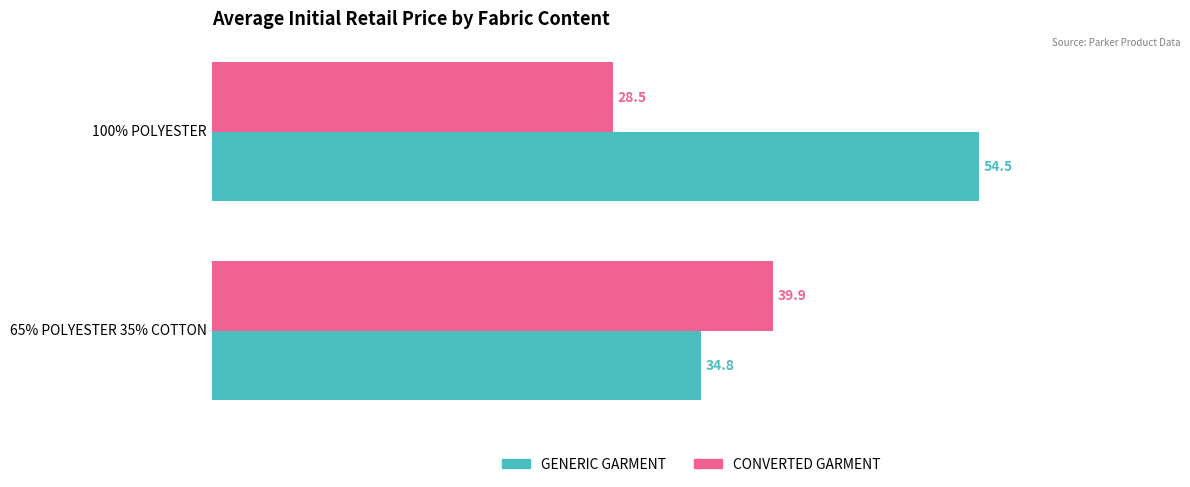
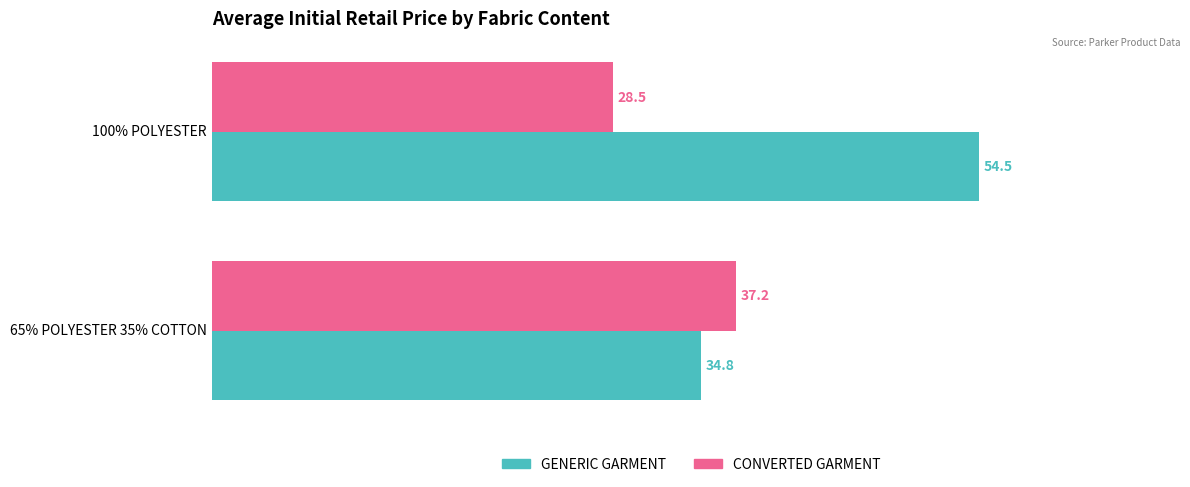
  {
    "GENERIC GARMENT": {
      "100% POLYESTER": 54.5,
      "65% POLYESTER 35% COTTON": 34.8
    },
    "CONVERTED GARMENT": {
      "100% POLYESTER": 28.5,
-     "65% POLYESTER 35% COTTON": 39.9
+     "65% POLYESTER 35% COTTON": 37.2
    }
  }
